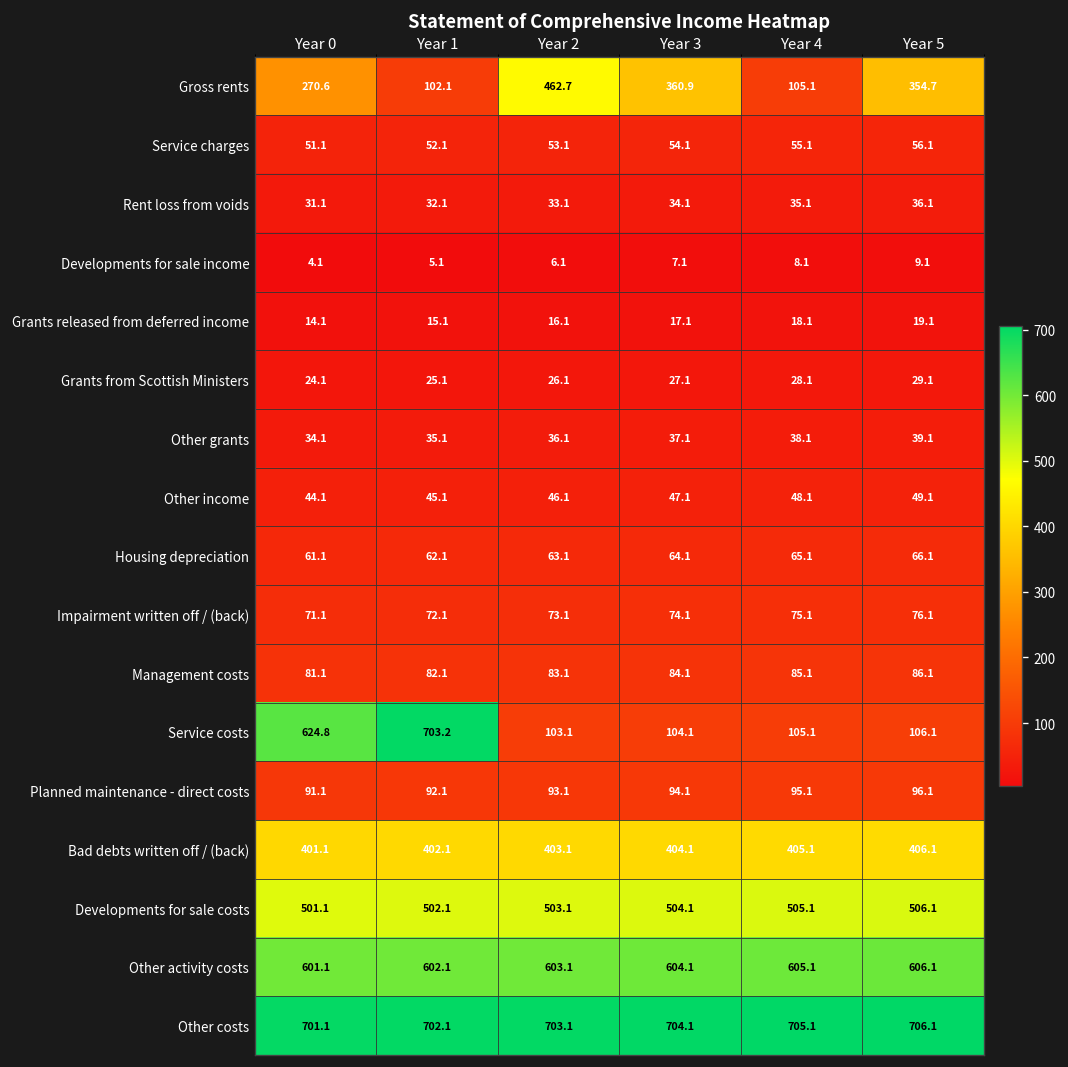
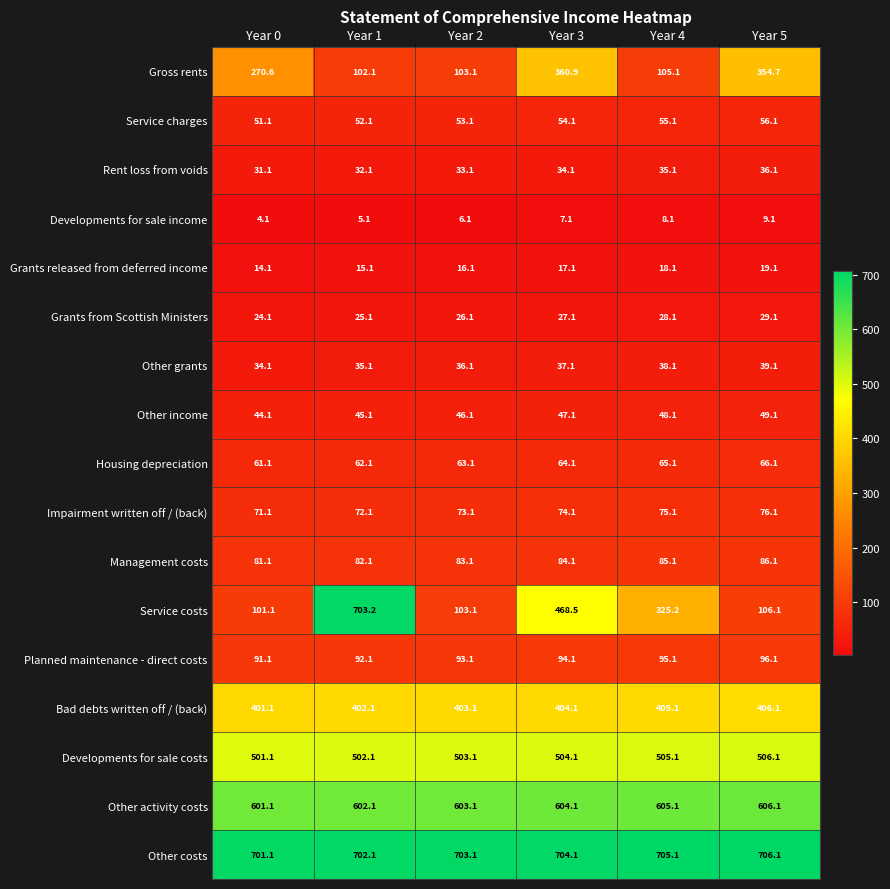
  {
    "Gross rents": {
      "Year 0": 270.6,
      "Year 1": 102.1,
-     "Year 2": 462.7,
+     "Year 2": 103.1,
      "Year 3": 360.9,
      "Year 4": 105.1,
      "Year 5": 354.7
    },
    "Service charges": {
      "Year 0": 51.1,
      "Year 1": 52.1,
      "Year 2": 53.1,
      "Year 3": 54.1,
      "Year 4": 55.1,
      "Year 5": 56.1
    },
    "Rent loss from voids": {
      "Year 0": 31.1,
      "Year 1": 32.1,
      "Year 2": 33.1,
      "Year 3": 34.1,
      "Year 4": 35.1,
      "Year 5": 36.1
    },
    "Developments for sale income": {
      "Year 0": 4.1,
      "Year 1": 5.1,
      "Year 2": 6.1,
      "Year 3": 7.1,
      "Year 4": 8.1,
      "Year 5": 9.1
    },
    "Grants released from deferred income": {
      "Year 0": 14.1,
      "Year 1": 15.1,
      "Year 2": 16.1,
      "Year 3": 17.1,
      "Year 4": 18.1,
      "Year 5": 19.1
    },
    "Grants from Scottish Ministers": {
      "Year 0": 24.1,
      "Year 1": 25.1,
      "Year 2": 26.1,
      "Year 3": 27.1,
      "Year 4": 28.1,
      "Year 5": 29.1
    },
    "Other grants": {
      "Year 0": 34.1,
      "Year 1": 35.1,
      "Year 2": 36.1,
      "Year 3": 37.1,
      "Year 4": 38.1,
      "Year 5": 39.1
    },
    "Other income": {
      "Year 0": 44.1,
      "Year 1": 45.1,
      "Year 2": 46.1,
      "Year 3": 47.1,
      "Year 4": 48.1,
      "Year 5": 49.1
    },
    "Housing depreciation": {
      "Year 0": 61.1,
      "Year 1": 62.1,
      "Year 2": 63.1,
      "Year 3": 64.1,
      "Year 4": 65.1,
      "Year 5": 66.1
    },
    "Impairment written off / (back)": {
      "Year 0": 71.1,
      "Year 1": 72.1,
      "Year 2": 73.1,
      "Year 3": 74.1,
      "Year 4": 75.1,
      "Year 5": 76.1
    },
    "Management costs": {
      "Year 0": 81.1,
      "Year 1": 82.1,
      "Year 2": 83.1,
      "Year 3": 84.1,
      "Year 4": 85.1,
      "Year 5": 86.1
    },
    "Service costs": {
-     "Year 0": 624.8,
+     "Year 0": 101.1,
      "Year 1": 703.2,
      "Year 2": 103.1,
-     "Year 3": 104.1,
-     "Year 4": 105.1,
+     "Year 3": 468.5,
+     "Year 4": 325.2,
      "Year 5": 106.1
    },
    "Planned maintenance - direct costs": {
      "Year 0": 91.1,
      "Year 1": 92.1,
      "Year 2": 93.1,
      "Year 3": 94.1,
      "Year 4": 95.1,
      "Year 5": 96.1
    },
    "Bad debts written off / (back)": {
      "Year 0": 401.1,
      "Year 1": 402.1,
      "Year 2": 403.1,
      "Year 3": 404.1,
      "Year 4": 405.1,
      "Year 5": 406.1
    },
    "Developments for sale costs": {
      "Year 0": 501.1,
      "Year 1": 502.1,
      "Year 2": 503.1,
      "Year 3": 504.1,
      "Year 4": 505.1,
      "Year 5": 506.1
    },
    "Other activity costs": {
      "Year 0": 601.1,
      "Year 1": 602.1,
      "Year 2": 603.1,
      "Year 3": 604.1,
      "Year 4": 605.1,
      "Year 5": 606.1
    },
    "Other costs": {
      "Year 0": 701.1,
      "Year 1": 702.1,
      "Year 2": 703.1,
      "Year 3": 704.1,
      "Year 4": 705.1,
      "Year 5": 706.1
    }
  }
